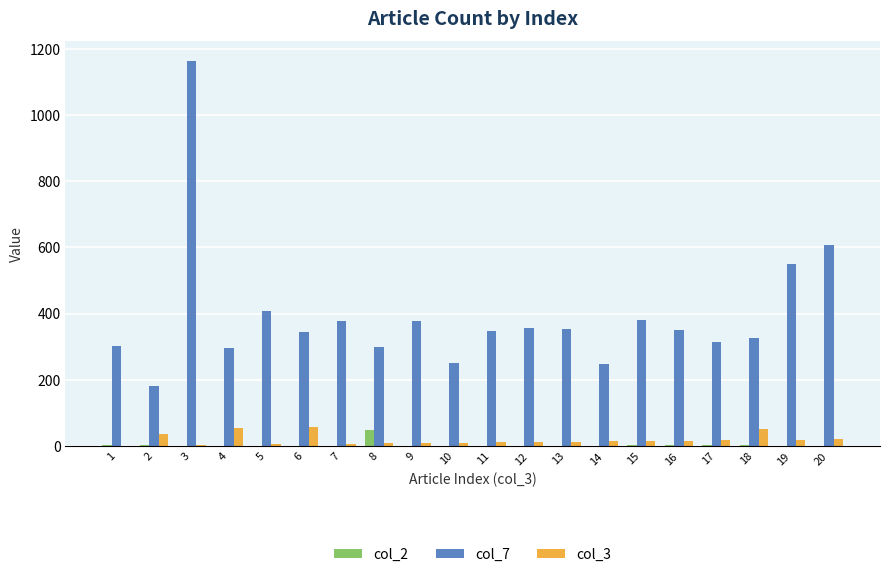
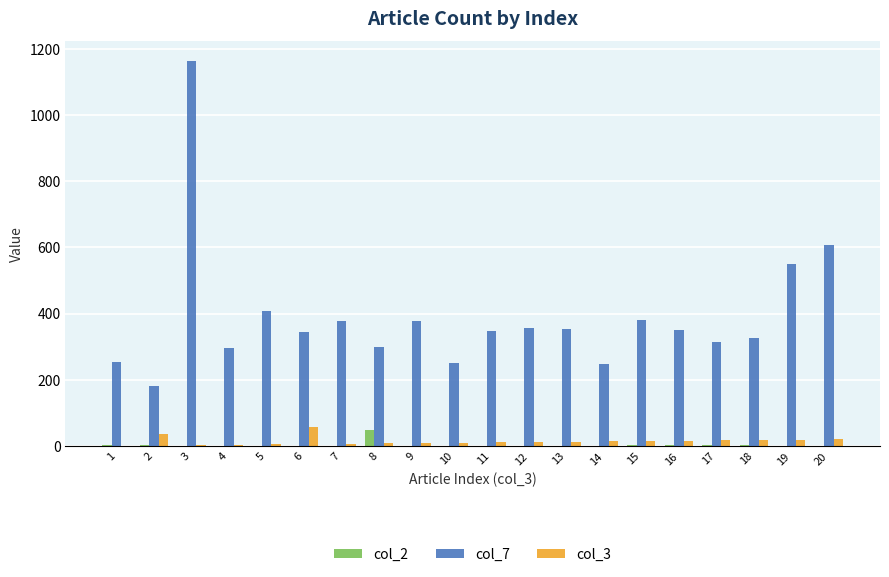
  {
    "col_2": {
      "8": 50
    },
    "col_7": {
-     "1": 300,
+     "1": 260,
      "2": 180,
      "3": 1170,
      "4": 300,
      "5": 410,
      "6": 350,
      "7": 380,
      "8": 300,
      "9": 380,
      "10": 250,
      "11": 350,
      "12": 360,
      "13": 350,
      "14": 250,
      "15": 380,
      "16": 350,
      "17": 320,
      "18": 330,
      "19": 550,
      "20": 610
    },
    "col_3": {
      "2": 40,
-     "4": 50,
+     "4": 0,
      "6": 60,
      "8": 10,
      "9": 10,
      "10": 10,
      "11": 10,
      "12": 10,
      "13": 10,
      "14": 10,
      "15": 20,
      "16": 20,
      "17": 20,
-     "18": 50,
+     "18": 20,
      "19": 20,
      "20": 20
    }
  }
